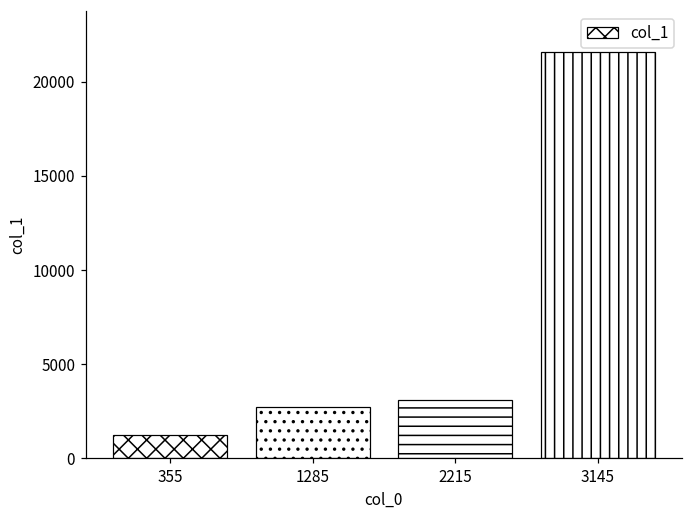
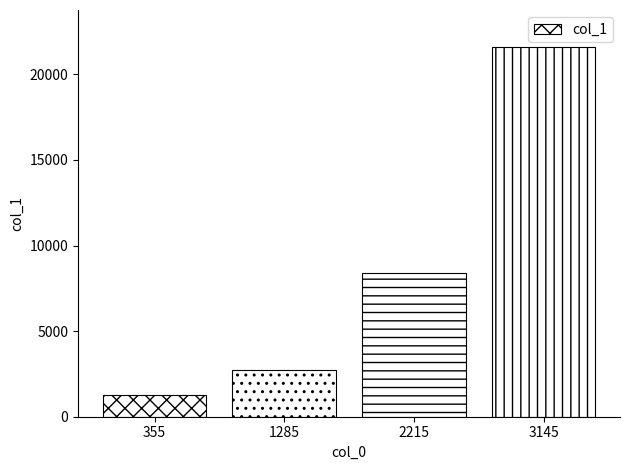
  {
    "355": 1300,
    "1285": 2700,
-   "2215": 3100,
+   "2215": 8400,
    "3145": 21600
  }
